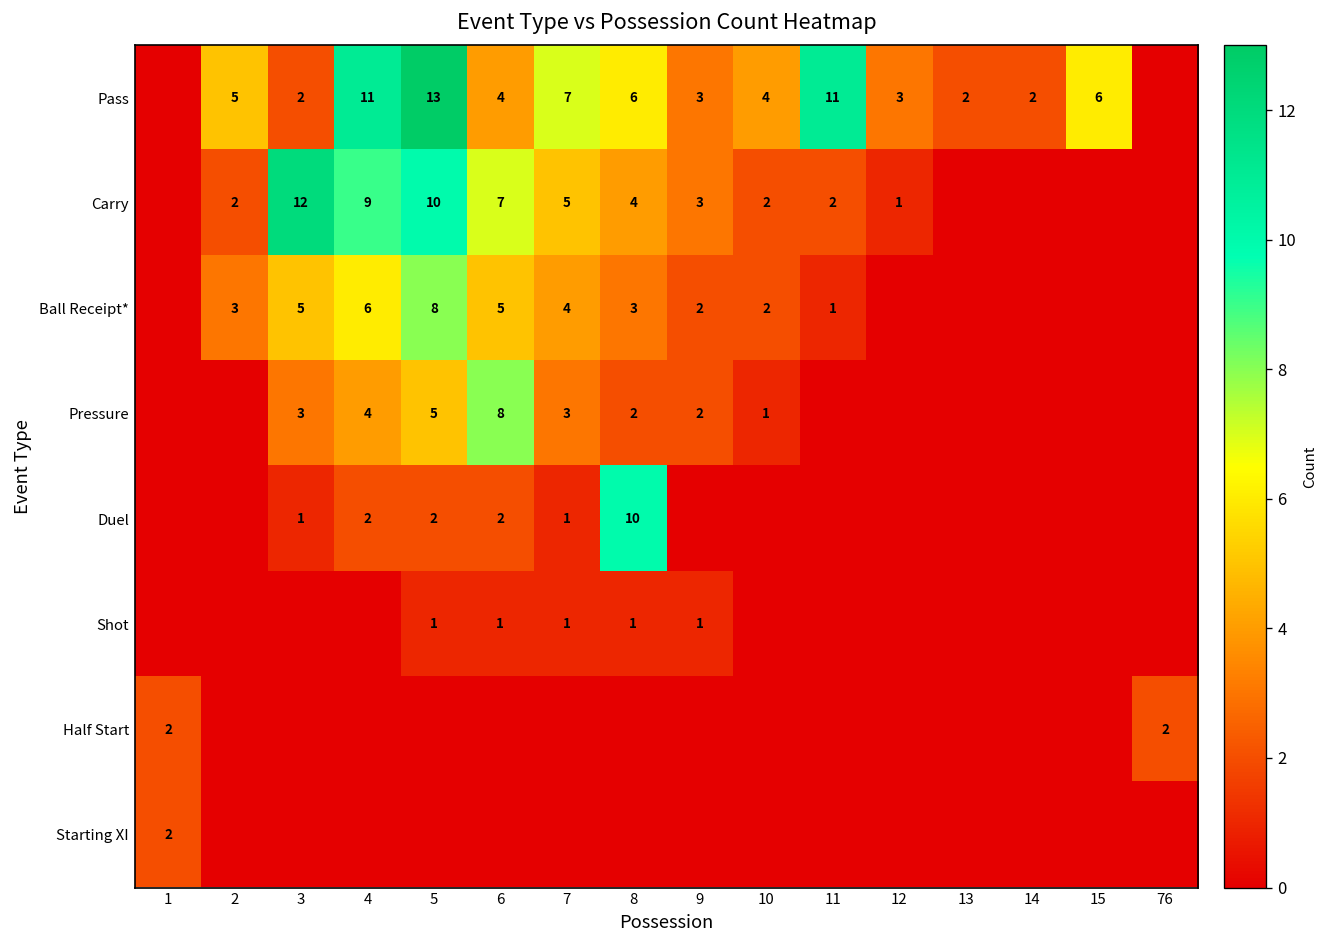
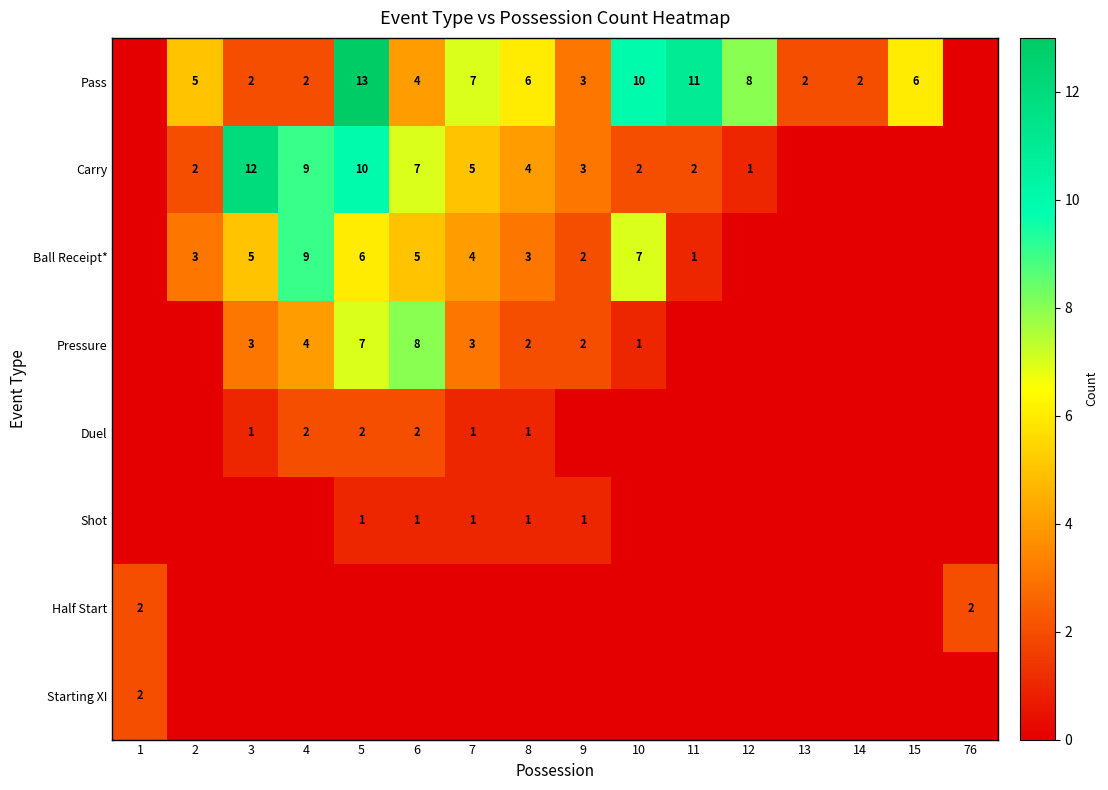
  {
    "Pass": {
      "2": 5,
      "3": 2,
-     "4": 11,
+     "4": 2,
      "5": 13,
      "6": 4,
      "7": 7,
      "8": 6,
      "9": 3,
-     "10": 4,
+     "10": 10,
      "11": 11,
-     "12": 3,
+     "12": 8,
      "13": 2,
      "14": 2,
      "15": 6
    },
    "Carry": {
      "2": 2,
      "3": 12,
      "4": 9,
      "5": 10,
      "6": 7,
      "7": 5,
      "8": 4,
      "9": 3,
      "10": 2,
      "11": 2,
      "12": 1
    },
    "Ball Receipt*": {
      "2": 3,
      "3": 5,
-     "4": 6,
-     "5": 8,
+     "4": 9,
+     "5": 6,
      "6": 5,
      "7": 4,
      "8": 3,
      "9": 2,
-     "10": 2,
+     "10": 7,
      "11": 1
    },
    "Pressure": {
      "3": 3,
      "4": 4,
-     "5": 5,
+     "5": 7,
      "6": 8,
      "7": 3,
      "8": 2,
      "9": 2,
      "10": 1
    },
    "Duel": {
      "3": 1,
      "4": 2,
      "5": 2,
      "6": 2,
      "7": 1,
-     "8": 10
+     "8": 1
    },
    "Shot": {
      "5": 1,
      "6": 1,
      "7": 1,
      "8": 1,
      "9": 1
    },
    "Half Start": {
      "1": 2,
      "76": 2
    },
    "Starting XI": {
      "1": 2
    }
  }
